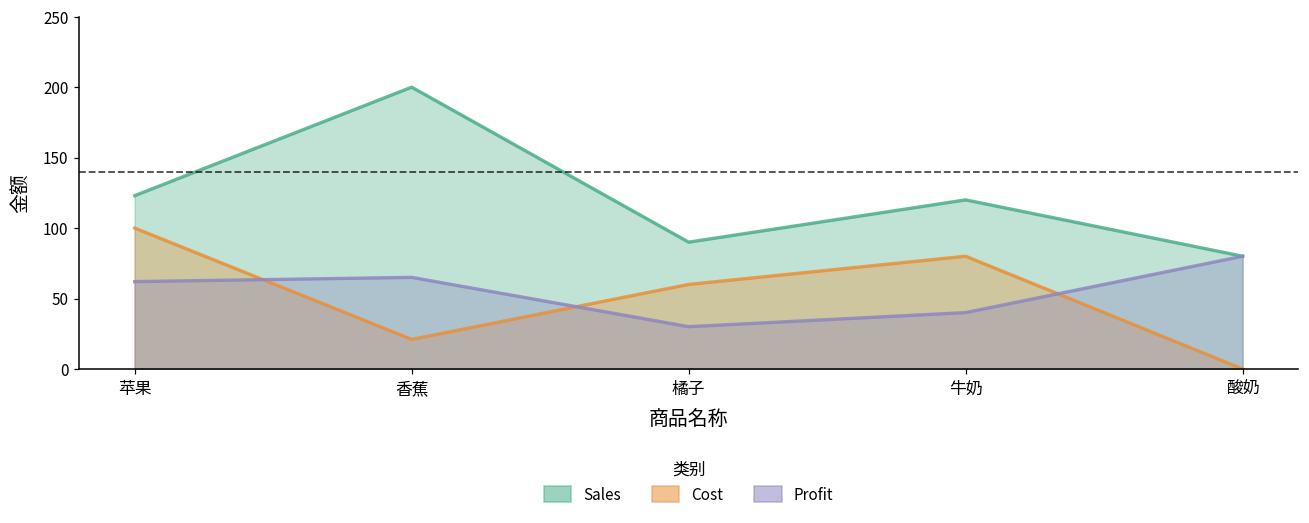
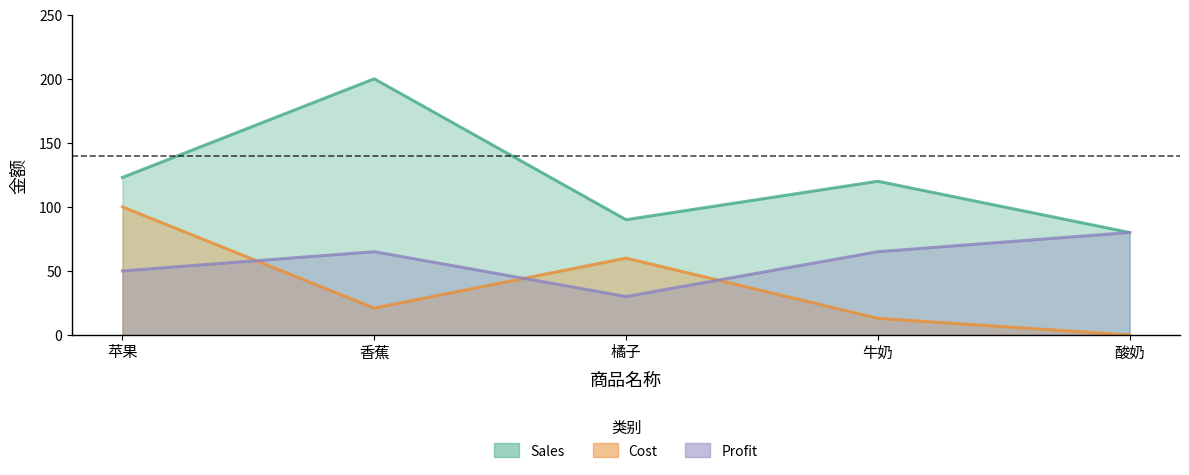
  {
    "Sales": {
      "苹果": 123,
      "香蕉": 200,
      "橘子": 90,
      "牛奶": 120
    },
    "Cost": {
      "苹果": 100,
      "香蕉": 21,
      "橘子": 60,
-     "牛奶": 80,
+     "牛奶": 13,
      "酸奶": 0
    },
    "Profit": {
-     "苹果": 62,
+     "苹果": 50,
      "香蕉": 65,
      "橘子": 30,
-     "牛奶": 40
+     "牛奶": 65
    }
  }
